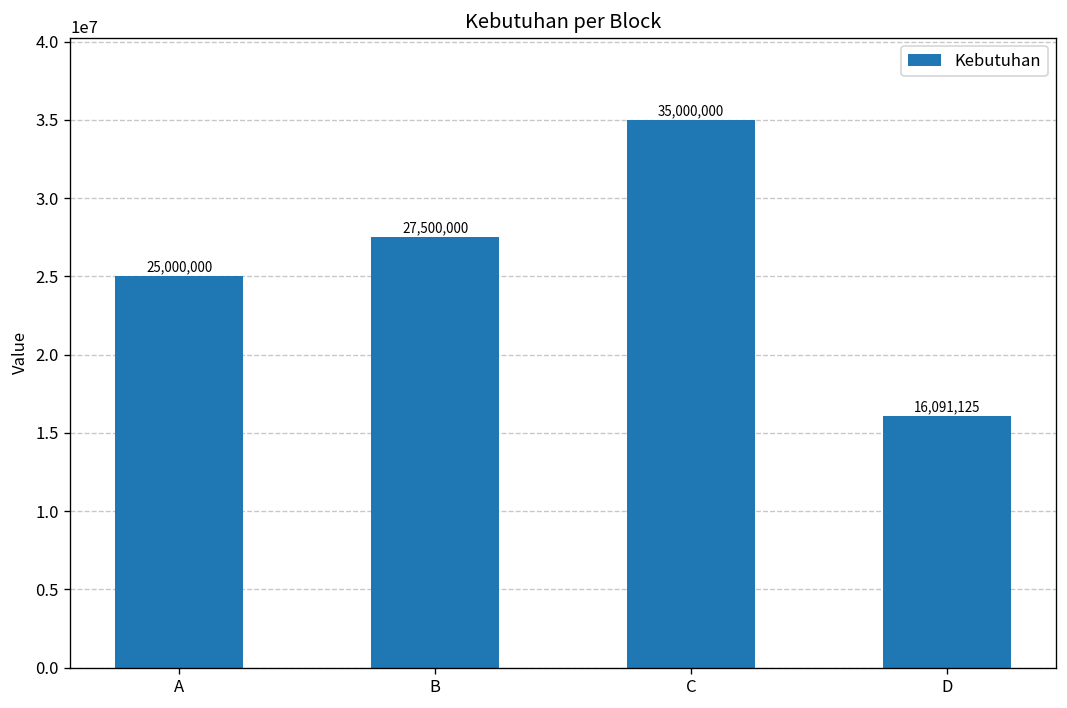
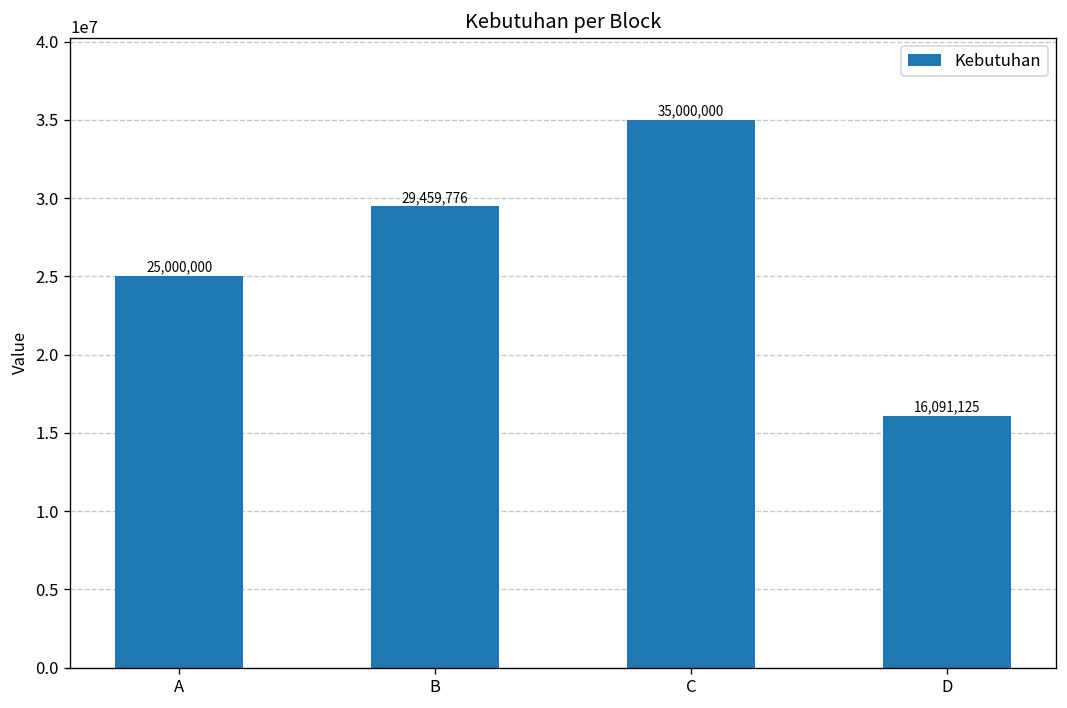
  {
    "A": "25,000,000",
-   "B": "27,500,000",
+   "B": "29,459,776",
    "C": "35,000,000",
    "D": "16,091,125"
  }
